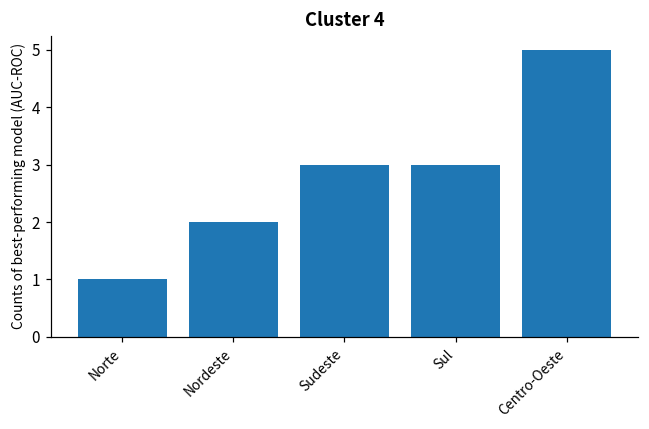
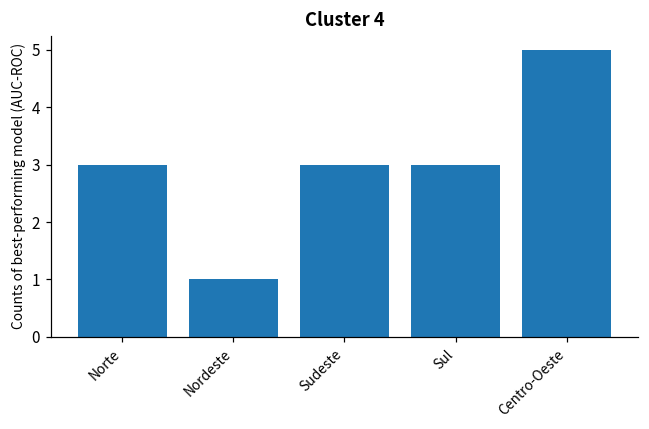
  {
-   "Norte": 1,
-   "Nordeste": 2,
+   "Norte": 3,
+   "Nordeste": 1,
    "Sudeste": 3,
    "Sul": 3,
    "Centro-Oeste": 5
  }
